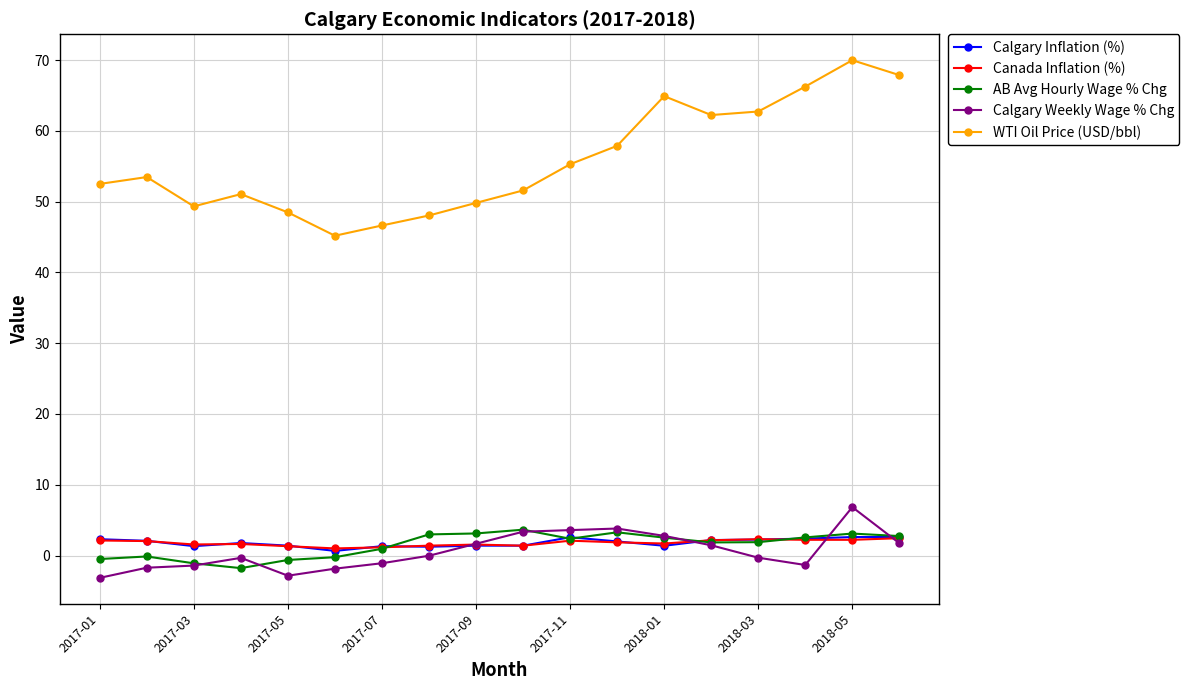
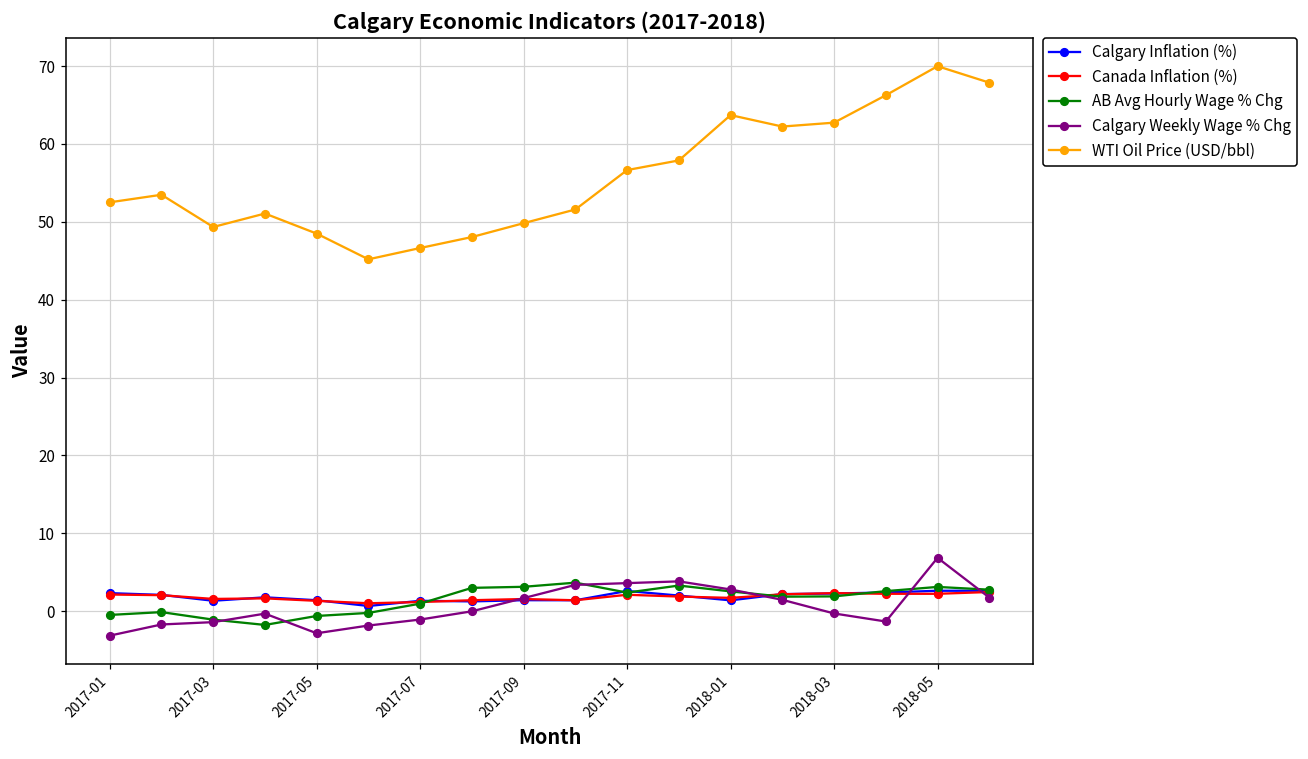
  {
    "Calgary Inflation (%)": {
      "2018-05": 3
    },
    "Canada Inflation (%)": {
      "2018-05": 2
    },
    "AB Avg Hourly Wage % Chg": {
      "2017-01": 0,
      "2017-05": -1,
      "2017-09": 3,
      "2018-03": 2,
      "2018-05": 3
    },
    "Calgary Weekly Wage % Chg": {
      "2017-01": -3,
      "2017-05": -3,
      "2017-07": -1,
      "2017-11": 4,
      "2018-03": 0,
      "2018-05": 7
    },
    "WTI Oil Price (USD/bbl)": {
      "2017-01": 53,
      "2017-03": 49,
      "2017-05": 48,
      "2017-07": 47,
      "2017-09": 50,
-     "2017-11": 55,
-     "2018-01": 65,
+     "2017-11": 57,
+     "2018-01": 64,
      "2018-03": 63,
      "2018-05": 70
    }
  }
